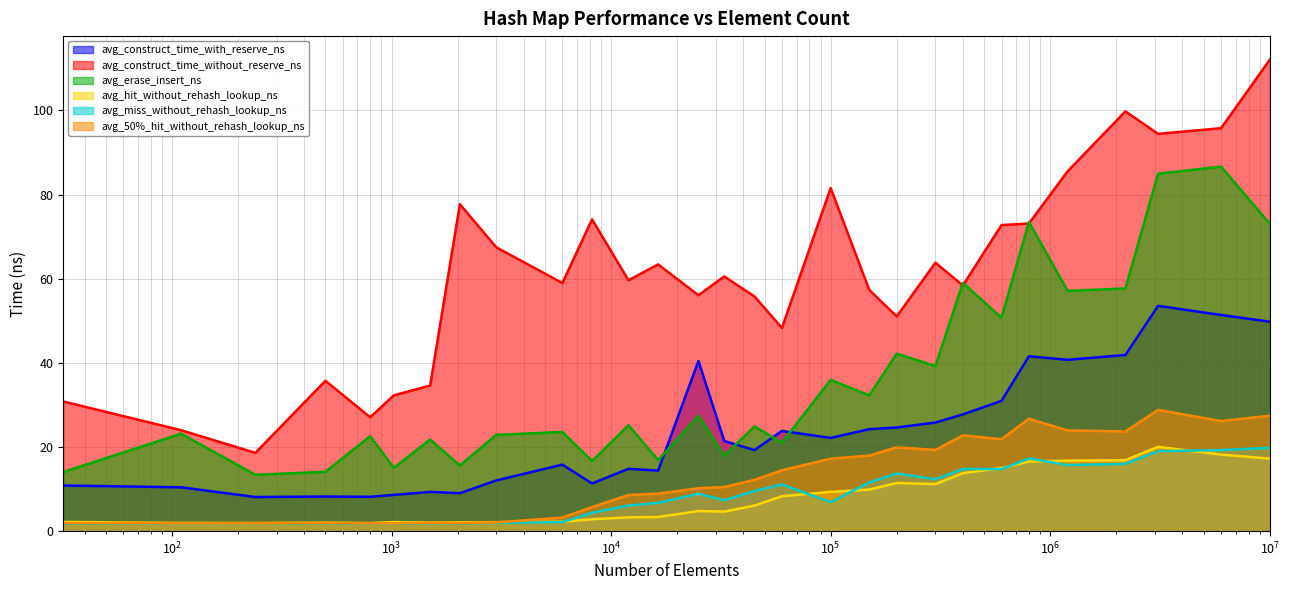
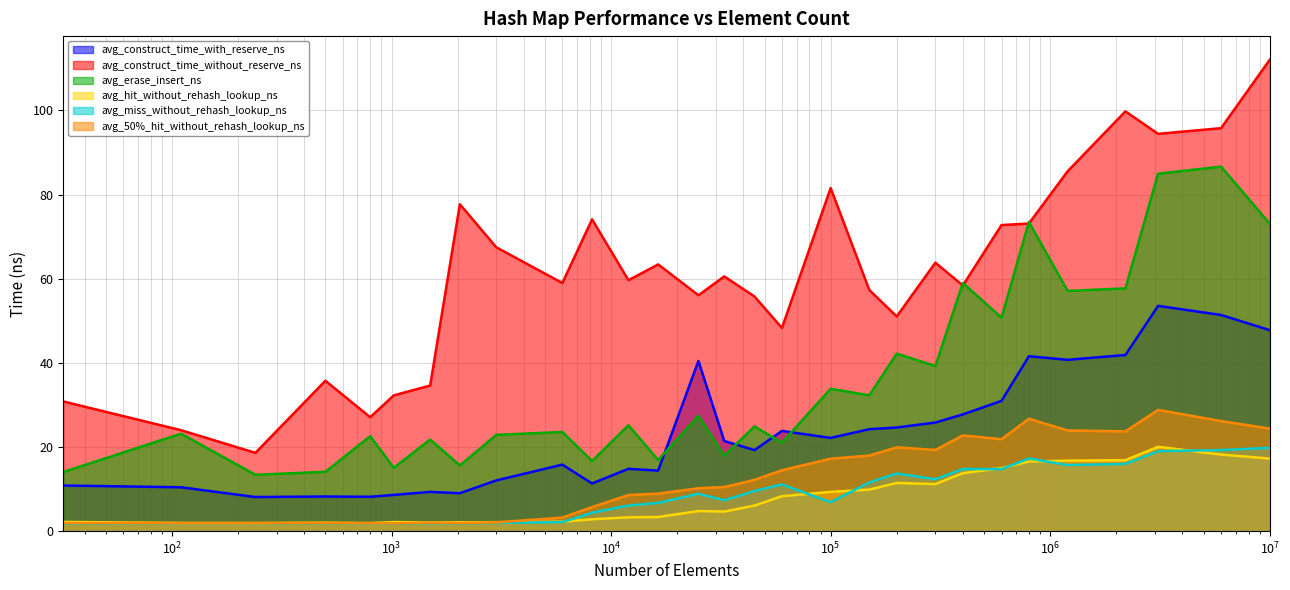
  {
    "avg_construct_time_with_reserve_ns": {
      "10^5": 22,
-     "10^7": 50
+     "10^7": 48
    },
    "avg_construct_time_without_reserve_ns": {
      "10^5": 82,
      "10^7": 112
    },
    "avg_erase_insert_ns": {
-     "10^5": 36,
+     "10^5": 34,
      "10^7": 73
    },
    "avg_hit_without_rehash_lookup_ns": {
      "10^5": 9,
      "10^7": 17
    },
    "avg_miss_without_rehash_lookup_ns": {
      "10^5": 7,
      "10^7": 20
    },
    "avg_50%_hit_without_rehash_lookup_ns": {
      "10^5": 17,
-     "10^7": 27
+     "10^7": 24
    }
  }
